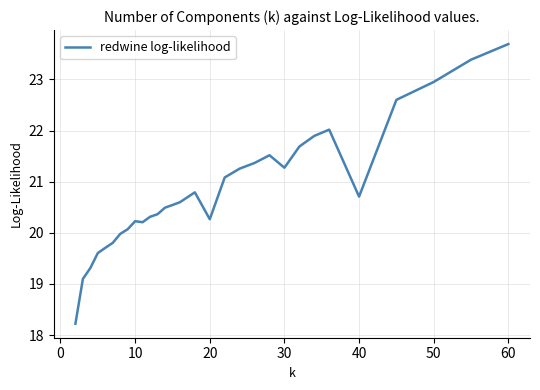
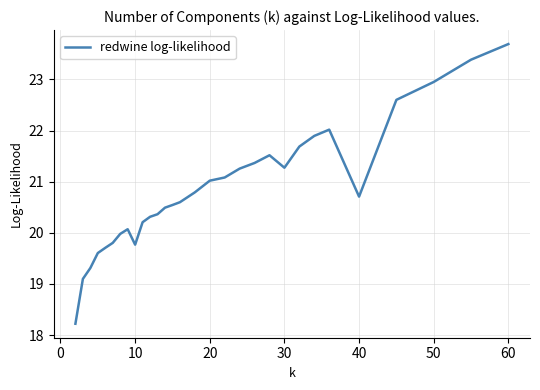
  {
-   "10": 20.2,
-   "20": 20.3,
+   "10": 19.8,
+   "20": 21.0,
    "30": 21.3,
    "40": 20.7,
    "50": 22.9,
    "60": 23.7
  }
